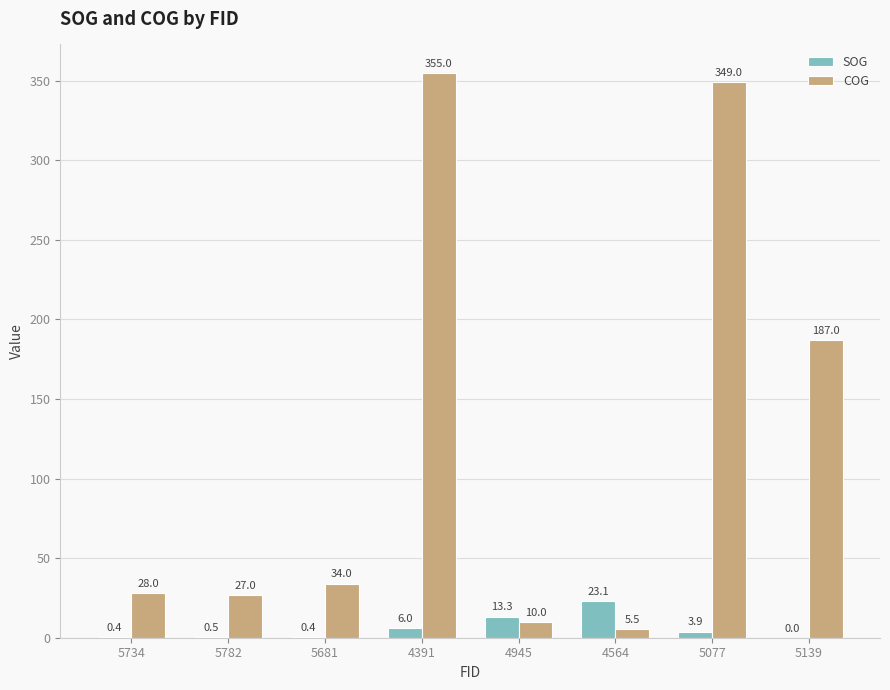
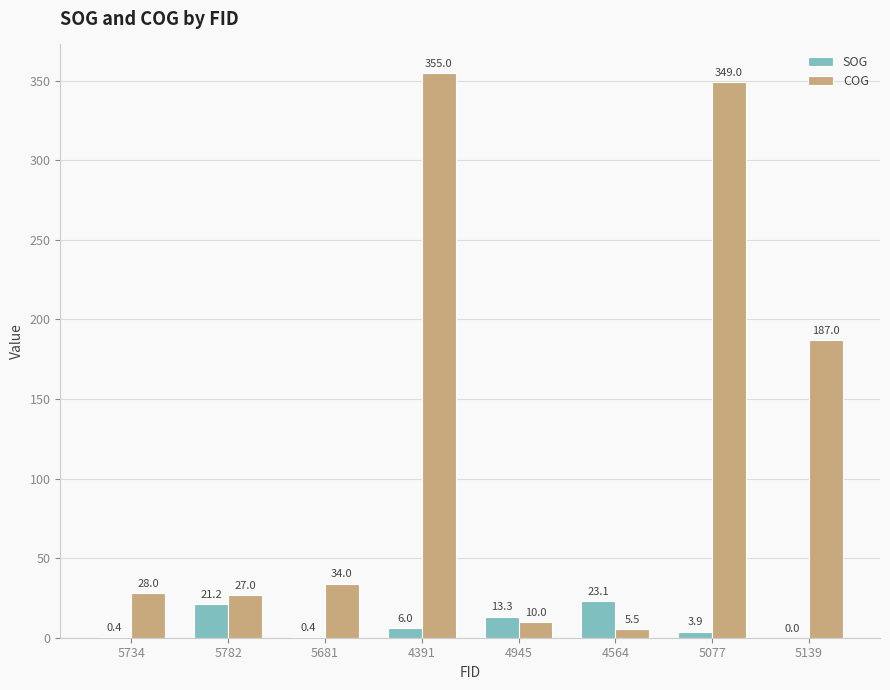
  {
    "SOG": {
      "5734": 0.4,
-     "5782": 0.5,
+     "5782": 21.2,
      "5681": 0.4,
      "4391": 6.0,
      "4945": 13.3,
      "4564": 23.1,
      "5077": 3.9,
      "5139": 0.0
    },
    "COG": {
      "5734": 28.0,
      "5782": 27.0,
      "5681": 34.0,
      "4391": 355.0,
      "4945": 10.0,
      "4564": 5.5,
      "5077": 349.0,
      "5139": 187.0
    }
  }
